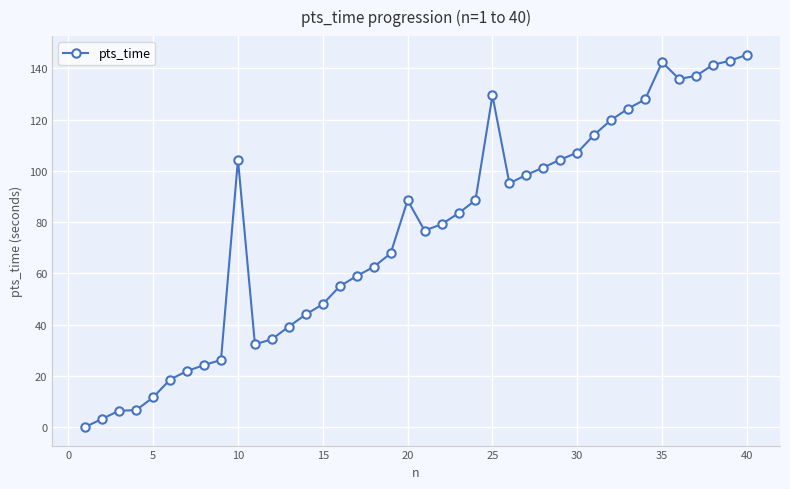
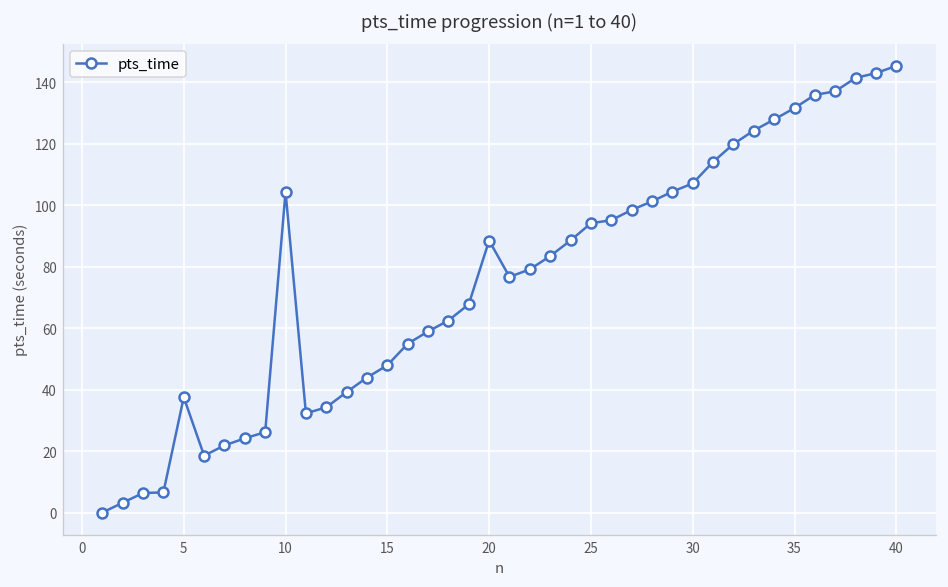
  {
-   "5": 12,
+   "5": 38,
    "10": 104,
    "15": 48,
    "20": 89,
-   "25": 129,
+   "25": 94,
    "30": 107,
-   "35": 142,
+   "35": 132,
    "40": 145
  }
